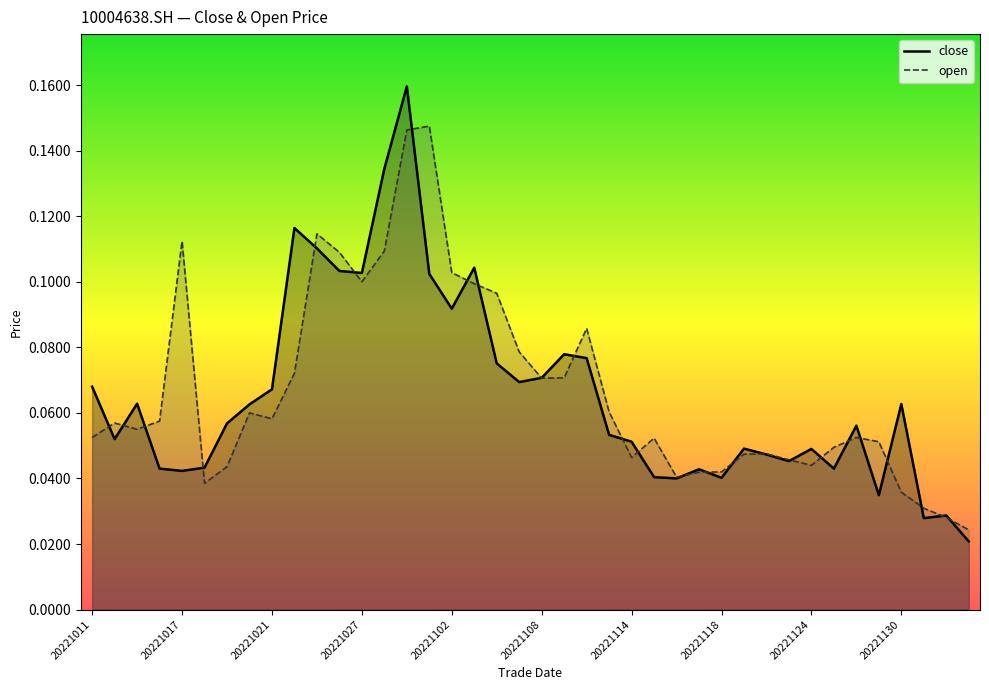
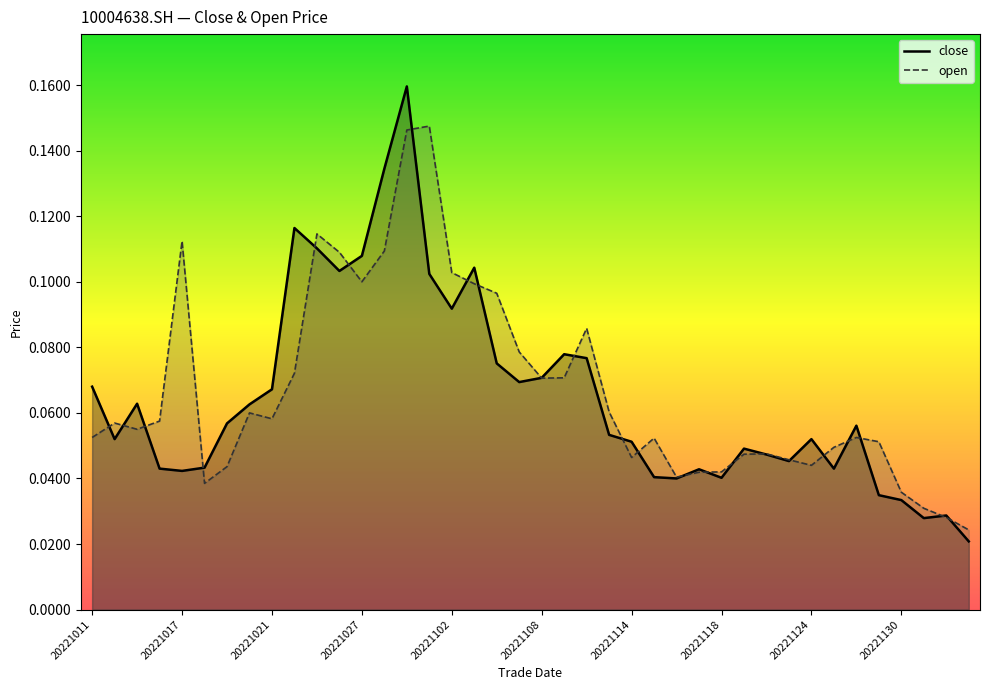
  {
    "close": {
      "20221011": 0.068,
      "20221017": 0.042,
      "20221021": 0.067,
-     "20221027": 0.103,
+     "20221027": 0.108,
      "20221102": 0.092,
      "20221114": 0.051,
      "20221118": 0.040,
-     "20221124": 0.049,
-     "20221130": 0.063
+     "20221124": 0.052,
+     "20221130": 0.033
    },
    "open": {
      "20221011": 0.053,
      "20221017": 0.112,
      "20221021": 0.058,
      "20221027": 0.100,
      "20221102": 0.103,
      "20221114": 0.046,
      "20221118": 0.042,
      "20221124": 0.044,
      "20221130": 0.036
    }
  }
